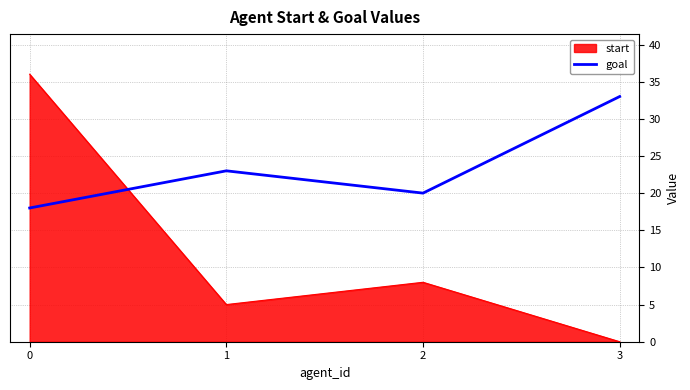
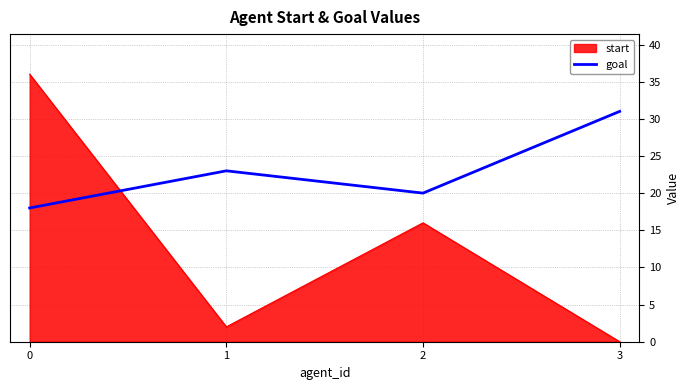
  {
    "start": {
      "0": 36,
-     "1": 5,
-     "2": 8,
+     "1": 2,
+     "2": 16,
      "3": 0
    },
    "goal": {
      "0": 18,
      "1": 23,
      "2": 20,
-     "3": 33
+     "3": 31
    }
  }
